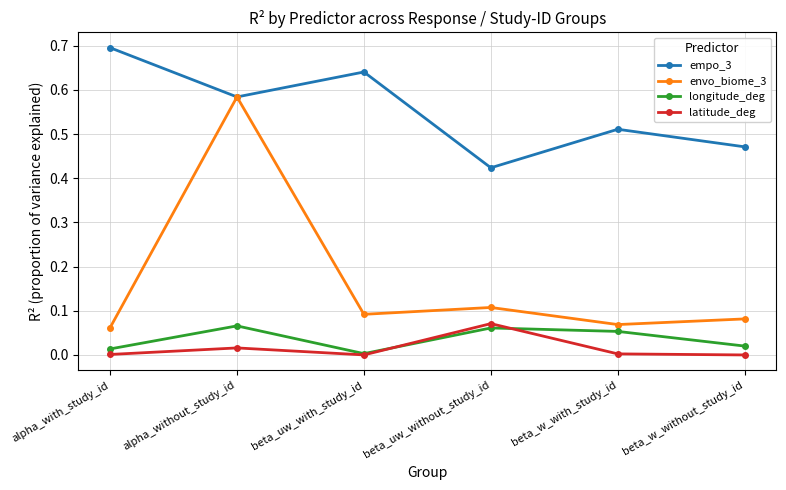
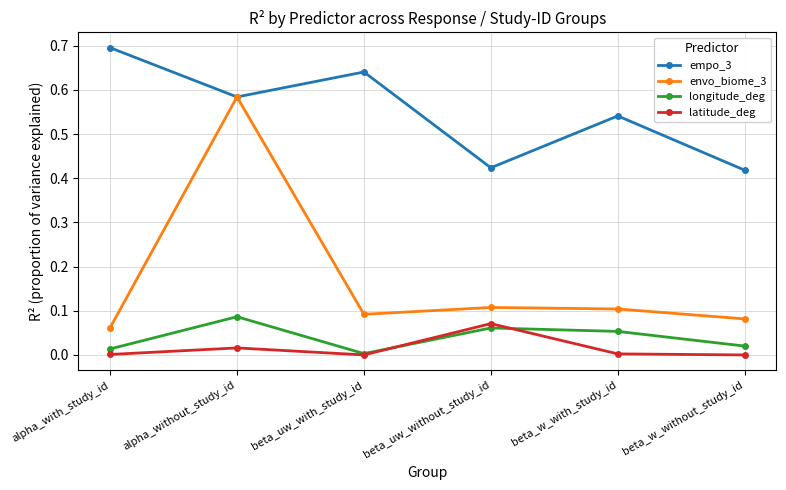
  {
    "empo_3": {
      "alpha_with_study_id": 0.70,
      "beta_uw_with_study_id": 0.64,
      "beta_uw_without_study_id": 0.42,
-     "beta_w_with_study_id": 0.51,
-     "beta_w_without_study_id": 0.47
+     "beta_w_with_study_id": 0.54,
+     "beta_w_without_study_id": 0.42
    },
    "envo_biome_3": {
      "alpha_with_study_id": 0.06,
      "beta_uw_with_study_id": 0.09,
      "beta_uw_without_study_id": 0.11,
-     "beta_w_with_study_id": 0.07,
+     "beta_w_with_study_id": 0.10,
      "beta_w_without_study_id": 0.08
    },
    "longitude_deg": {
      "alpha_with_study_id": 0.01,
-     "alpha_without_study_id": 0.07,
+     "alpha_without_study_id": 0.09,
      "beta_uw_without_study_id": 0.06,
      "beta_w_with_study_id": 0.05,
      "beta_w_without_study_id": 0.02
    },
    "latitude_deg": {
      "alpha_with_study_id": 0.00,
      "alpha_without_study_id": 0.02,
      "beta_uw_without_study_id": 0.07,
      "beta_w_with_study_id": 0.00,
      "beta_w_without_study_id": 0.00
    }
  }
